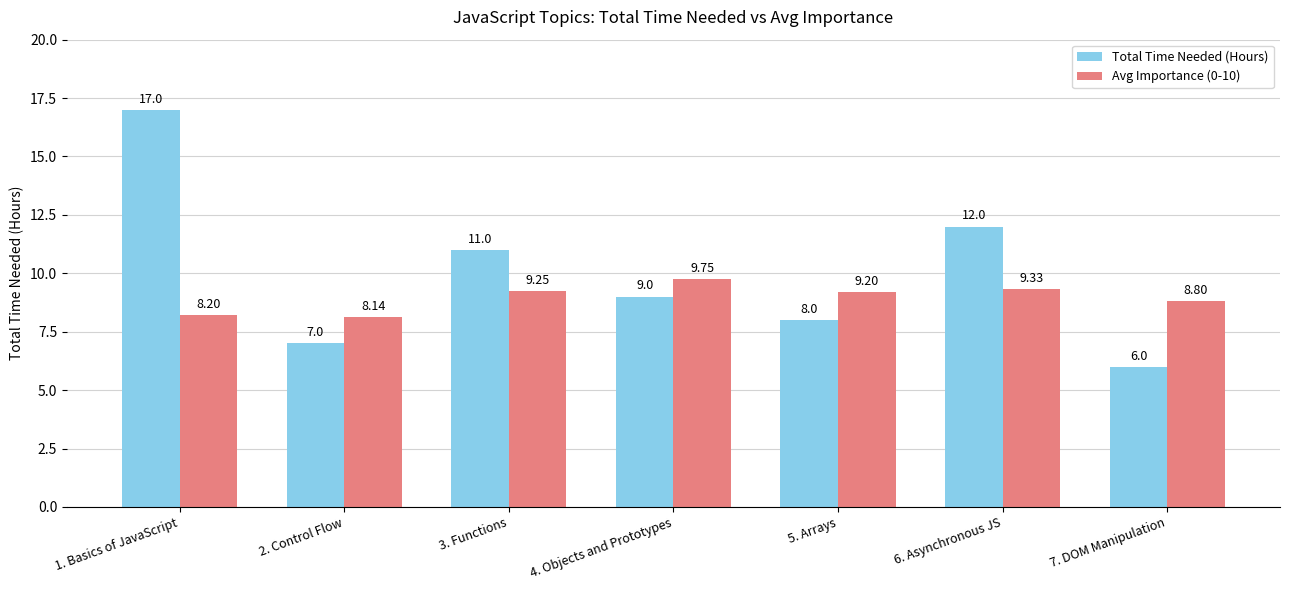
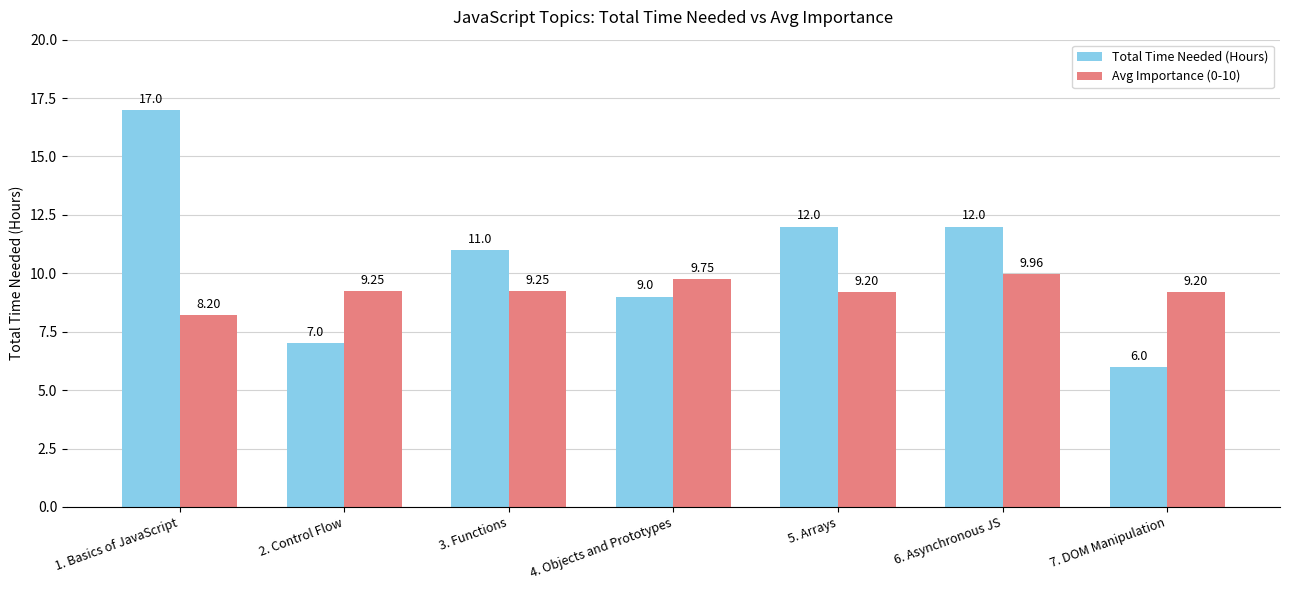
  {
    "Total Time Needed (Hours)": {
      "1. Basics of JavaScript": 17.0,
      "2. Control Flow": 7.0,
      "3. Functions": 11.0,
      "4. Objects and Prototypes": 9.0,
-     "5. Arrays": 8.0,
+     "5. Arrays": 12.0,
      "6. Asynchronous JS": 12.0,
      "7. DOM Manipulation": 6.0
    },
    "Avg Importance (0-10)": {
      "1. Basics of JavaScript": 8.20,
-     "2. Control Flow": 8.14,
+     "2. Control Flow": 9.25,
      "3. Functions": 9.25,
      "4. Objects and Prototypes": 9.75,
      "5. Arrays": 9.20,
-     "6. Asynchronous JS": 9.33,
-     "7. DOM Manipulation": 8.80
+     "6. Asynchronous JS": 9.96,
+     "7. DOM Manipulation": 9.20
    }
  }
